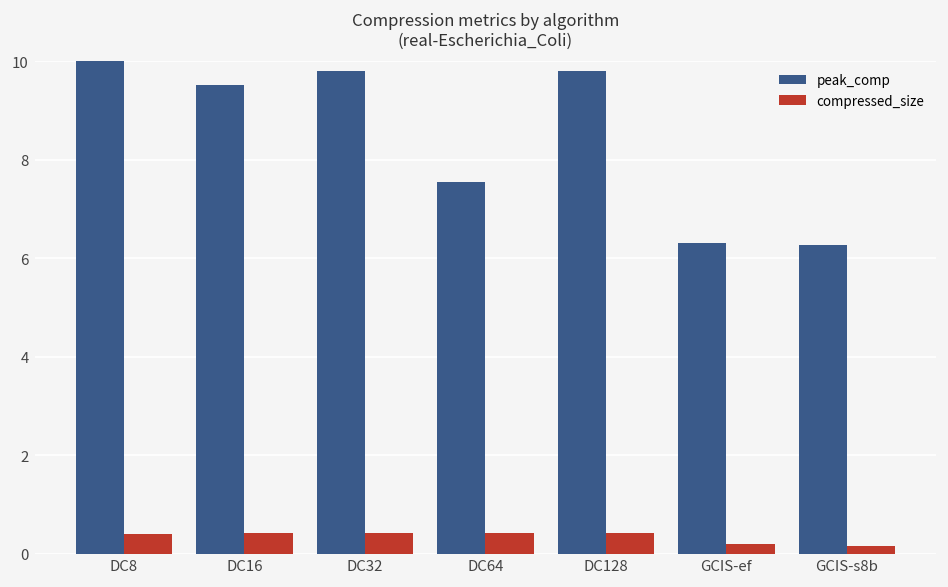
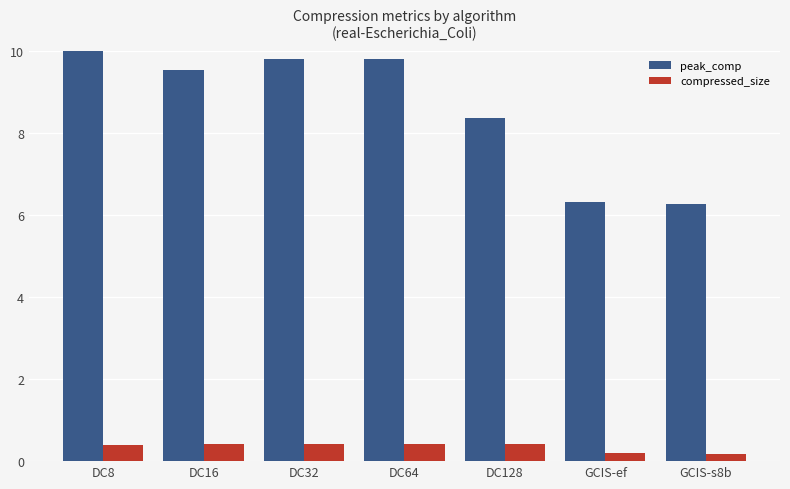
  {
    "peak_comp": {
      "DC8": 10.0,
      "DC16": 9.5,
      "DC32": 9.8,
-     "DC64": 7.5,
-     "DC128": 9.8,
+     "DC64": 9.8,
+     "DC128": 8.4,
      "GCIS-ef": 6.3,
      "GCIS-s8b": 6.3
    },
    "compressed_size": {
      "DC8": 0.4,
      "DC16": 0.4,
      "DC32": 0.4,
      "DC64": 0.4,
      "DC128": 0.4,
      "GCIS-ef": 0.2,
      "GCIS-s8b": 0.2
    }
  }
